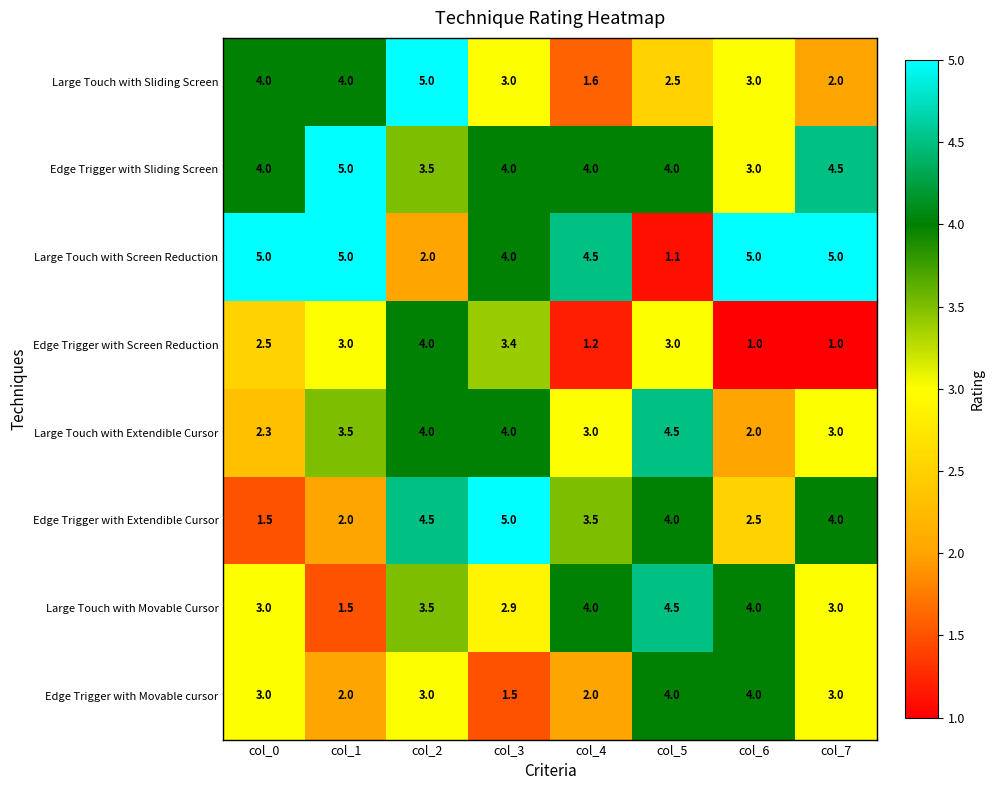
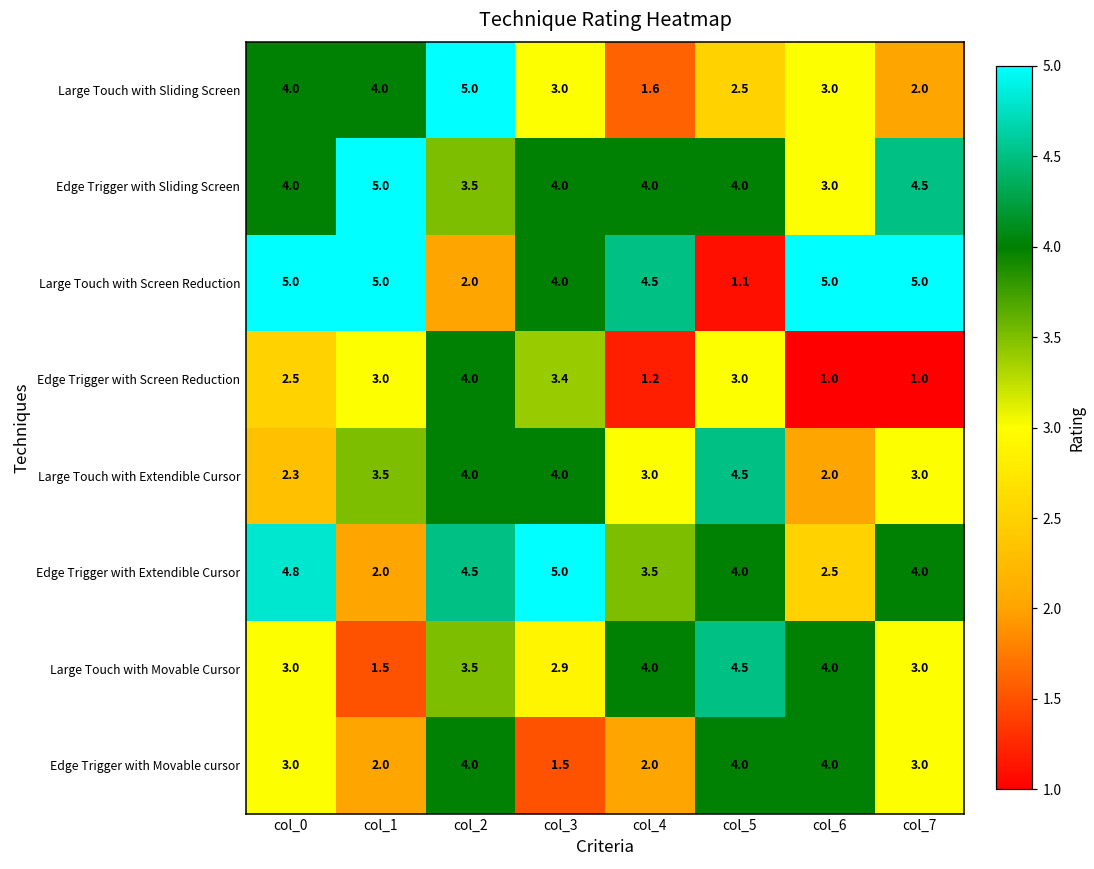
  {
    "Large Touch with Sliding Screen": {
      "col_0": 4.0,
      "col_1": 4.0,
      "col_2": 5.0,
      "col_3": 3.0,
      "col_4": 1.6,
      "col_5": 2.5,
      "col_6": 3.0,
      "col_7": 2.0
    },
    "Edge Trigger with Sliding Screen": {
      "col_0": 4.0,
      "col_1": 5.0,
      "col_2": 3.5,
      "col_3": 4.0,
      "col_4": 4.0,
      "col_5": 4.0,
      "col_6": 3.0,
      "col_7": 4.5
    },
    "Large Touch with Screen Reduction": {
      "col_0": 5.0,
      "col_1": 5.0,
      "col_2": 2.0,
      "col_3": 4.0,
      "col_4": 4.5,
      "col_5": 1.1,
      "col_6": 5.0,
      "col_7": 5.0
    },
    "Edge Trigger with Screen Reduction": {
      "col_0": 2.5,
      "col_1": 3.0,
      "col_2": 4.0,
      "col_3": 3.4,
      "col_4": 1.2,
      "col_5": 3.0,
      "col_6": 1.0,
      "col_7": 1.0
    },
    "Large Touch with Extendible Cursor": {
      "col_0": 2.3,
      "col_1": 3.5,
      "col_2": 4.0,
      "col_3": 4.0,
      "col_4": 3.0,
      "col_5": 4.5,
      "col_6": 2.0,
      "col_7": 3.0
    },
    "Edge Trigger with Extendible Cursor": {
-     "col_0": 1.5,
+     "col_0": 4.8,
      "col_1": 2.0,
      "col_2": 4.5,
      "col_3": 5.0,
      "col_4": 3.5,
      "col_5": 4.0,
      "col_6": 2.5,
      "col_7": 4.0
    },
    "Large Touch with Movable Cursor": {
      "col_0": 3.0,
      "col_1": 1.5,
      "col_2": 3.5,
      "col_3": 2.9,
      "col_4": 4.0,
      "col_5": 4.5,
      "col_6": 4.0,
      "col_7": 3.0
    },
    "Edge Trigger with Movable cursor": {
      "col_0": 3.0,
      "col_1": 2.0,
-     "col_2": 3.0,
+     "col_2": 4.0,
      "col_3": 1.5,
      "col_4": 2.0,
      "col_5": 4.0,
      "col_6": 4.0,
      "col_7": 3.0
    }
  }
